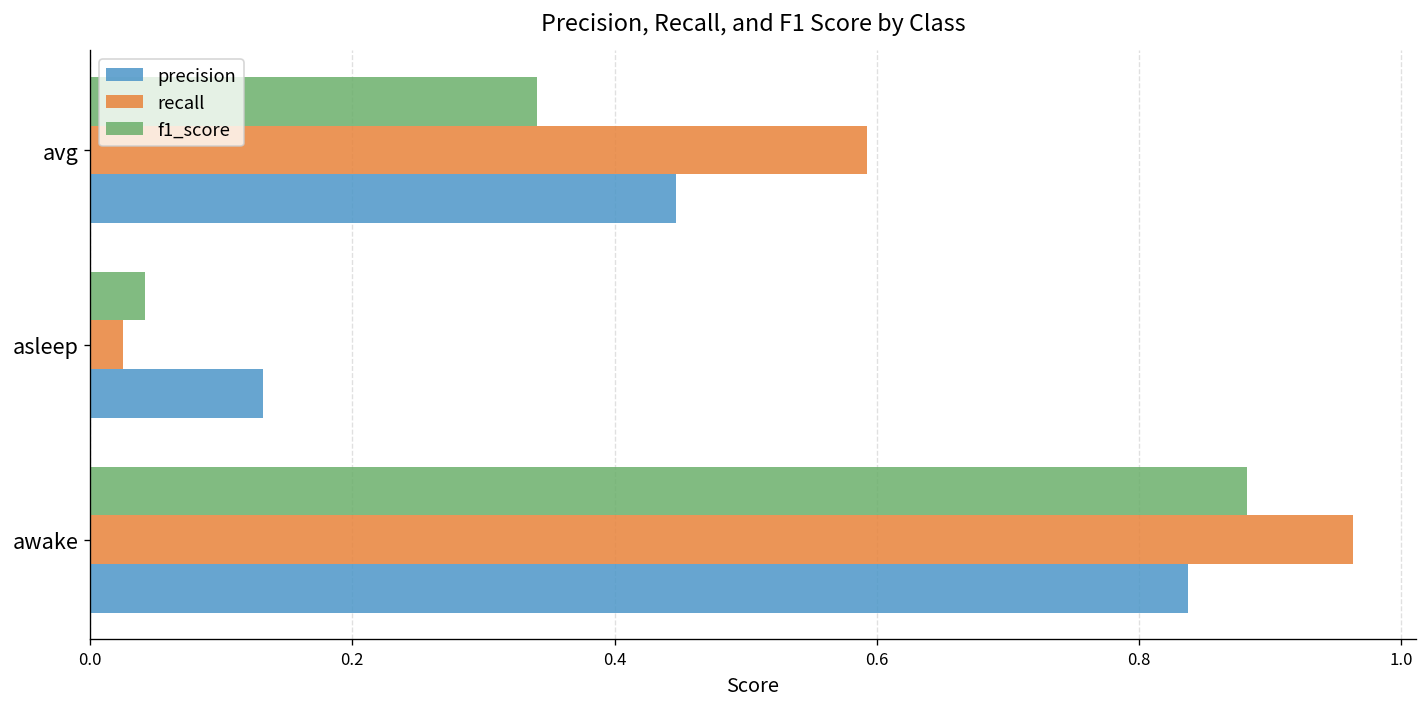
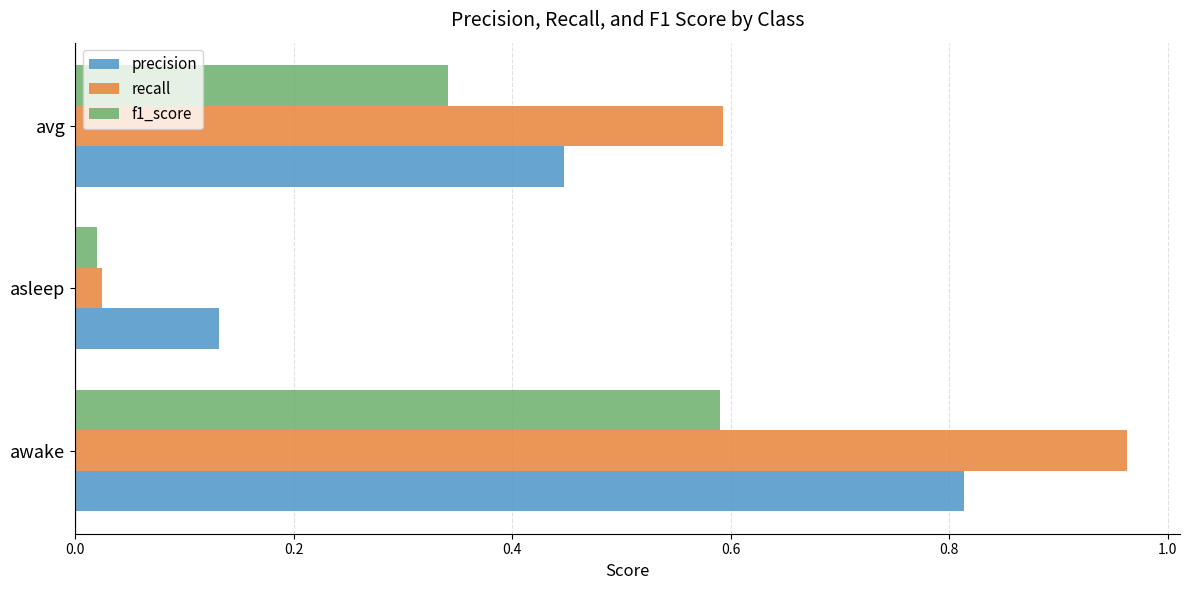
  {
    "precision": {
      "avg": 0.447,
      "asleep": 0.132,
-     "awake": 0.837
+     "awake": 0.814
    },
    "recall": {
      "avg": 0.593,
      "asleep": 0.025,
      "awake": 0.963
    },
    "f1_score": {
      "avg": 0.341,
-     "asleep": 0.042,
-     "awake": 0.882
+     "asleep": 0.020,
+     "awake": 0.590
    }
  }
